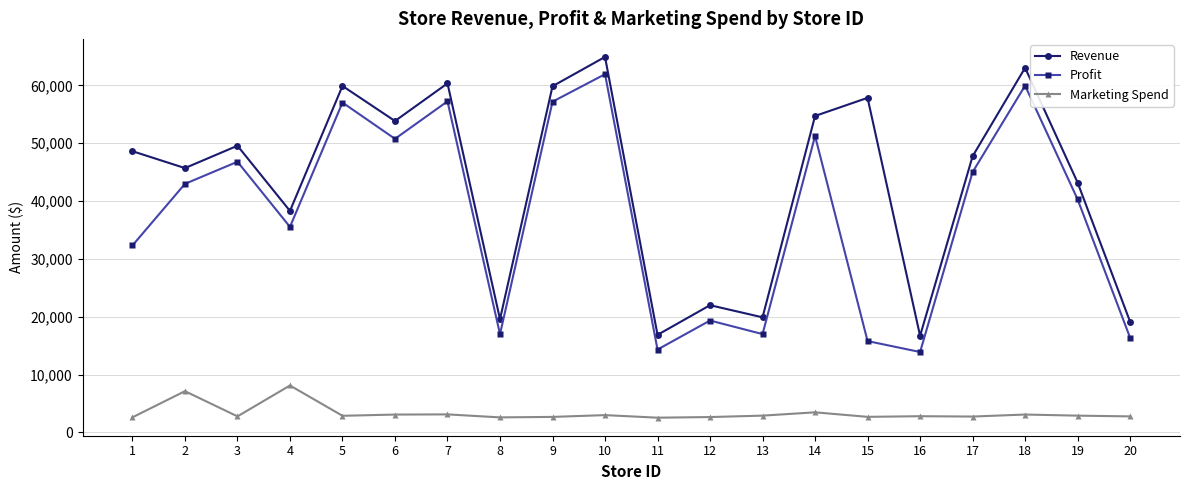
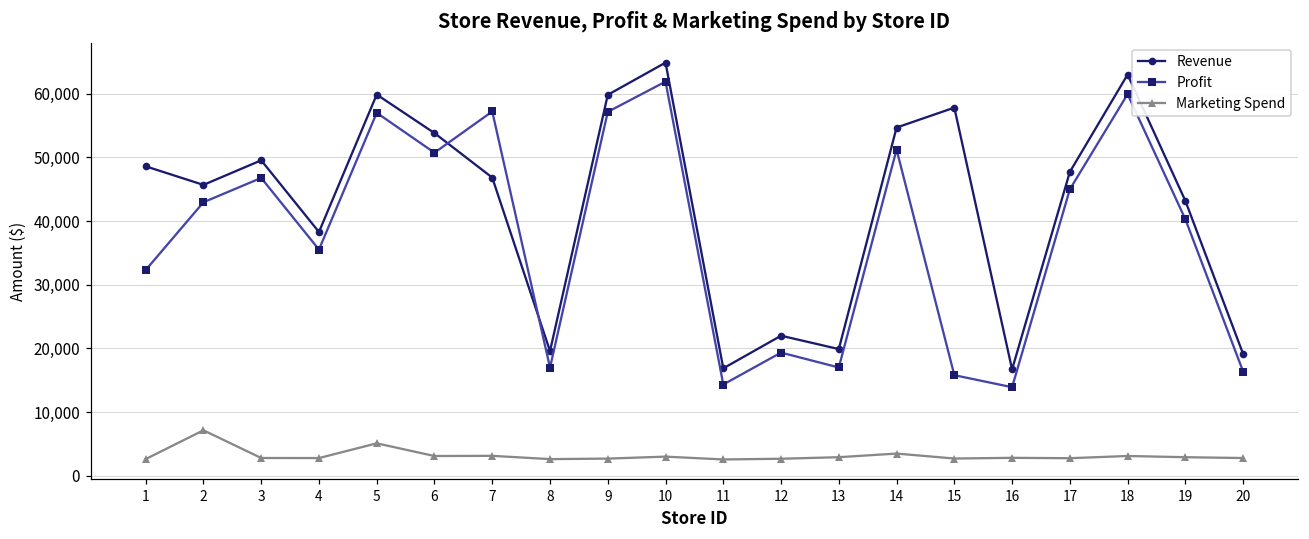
  {
    "Revenue": {
      "1": "49,000",
      "2": "46,000",
      "3": "50,000",
      "4": "38,000",
      "5": "60,000",
      "6": "54,000",
-     "7": "60,000",
+     "7": "47,000",
      "8": "20,000",
      "9": "60,000",
      "10": "65,000",
      "11": "17,000",
      "12": "22,000",
      "13": "20,000",
      "14": "55,000",
      "15": "58,000",
      "16": "17,000",
      "17": "48,000",
      "18": "63,000",
      "19": "43,000",
      "20": "19,000"
    },
    "Profit": {
      "1": "32,000",
      "2": "43,000",
      "3": "47,000",
      "4": "36,000",
      "5": "57,000",
      "6": "51,000",
      "7": "57,000",
      "8": "17,000",
      "9": "57,000",
      "10": "62,000",
      "11": "14,000",
      "12": "19,000",
      "13": "17,000",
      "14": "51,000",
      "15": "16,000",
      "16": "14,000",
      "17": "45,000",
      "18": "60,000",
      "19": "40,000",
      "20": "16,000"
    },
    "Marketing Spend": {
      "1": "3,000",
      "2": "7,000",
      "3": "3,000",
-     "4": "8,000",
-     "5": "3,000",
+     "4": "3,000",
+     "5": "5,000",
      "6": "3,000",
      "7": "3,000",
      "8": "3,000",
      "9": "3,000",
      "10": "3,000",
      "11": "3,000",
      "12": "3,000",
      "13": "3,000",
      "14": "3,000",
      "15": "3,000",
      "16": "3,000",
      "17": "3,000",
      "18": "3,000",
      "19": "3,000",
      "20": "3,000"
    }
  }
